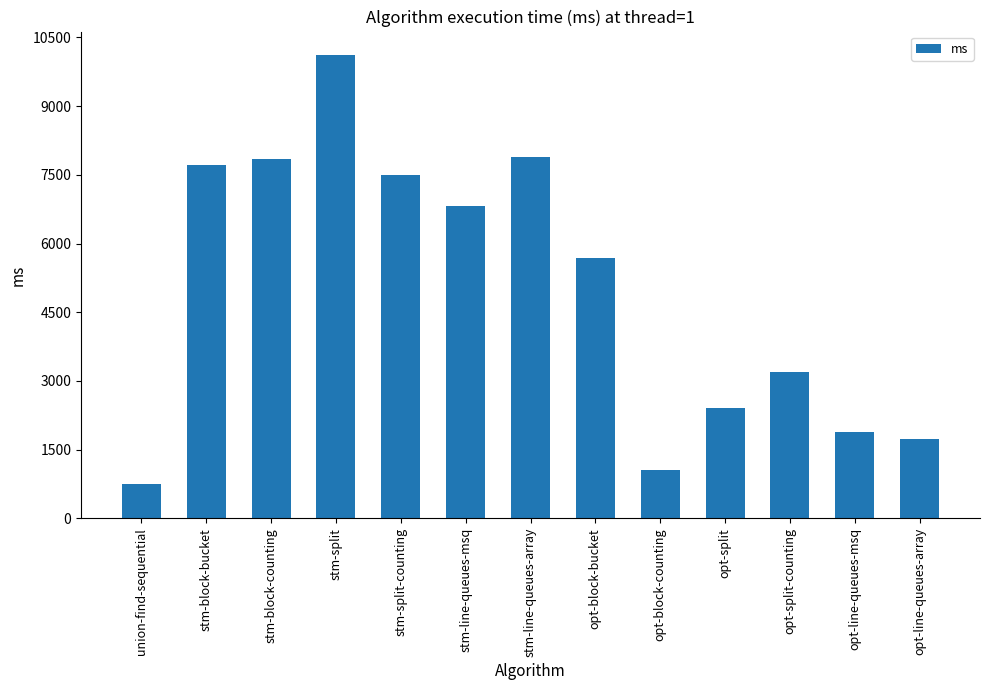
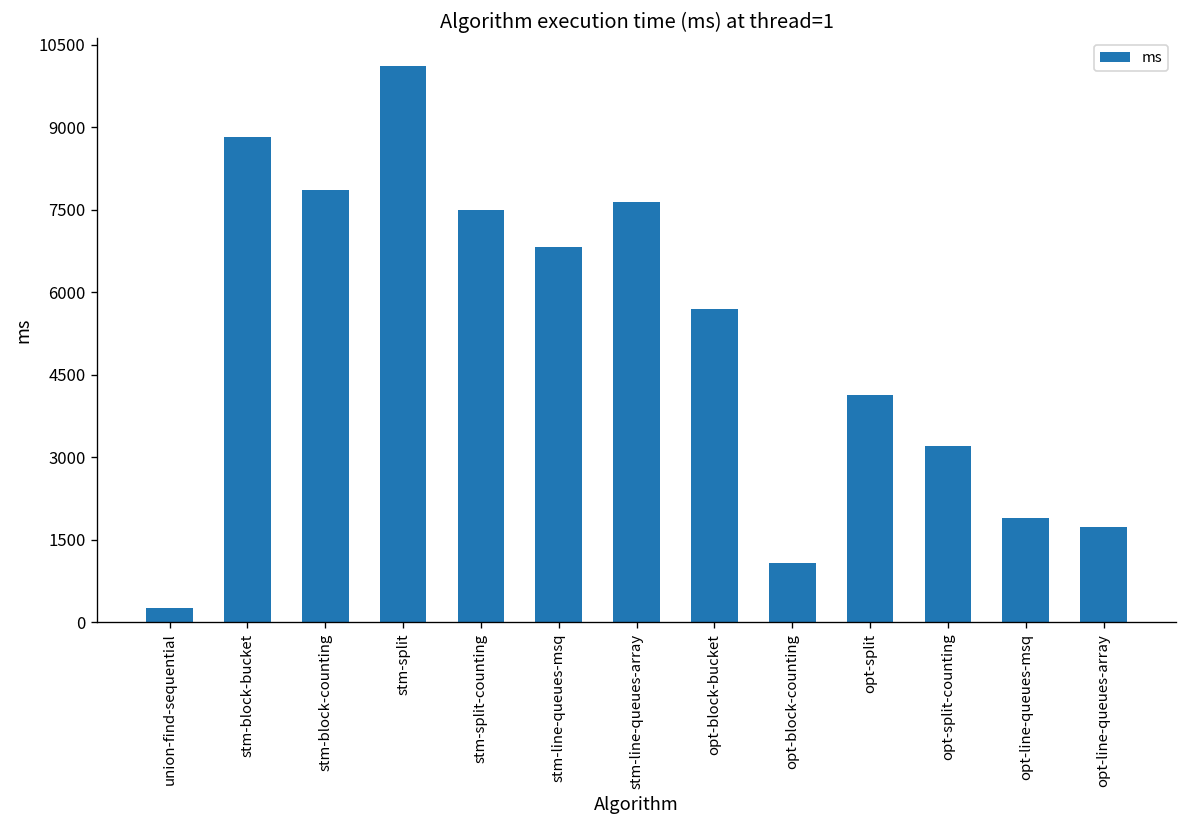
  {
-   "union-find-sequential": 800,
-   "stm-block-bucket": 7700,
+   "union-find-sequential": 300,
+   "stm-block-bucket": 8800,
    "stm-block-counting": 7900,
    "stm-split": 10100,
    "stm-split-counting": 7500,
    "stm-line-queues-msq": 6800,
-   "stm-line-queues-array": 7900,
+   "stm-line-queues-array": 7600,
    "opt-block-bucket": 5700,
    "opt-block-counting": 1100,
-   "opt-split": 2400,
+   "opt-split": 4100,
    "opt-split-counting": 3200,
    "opt-line-queues-msq": 1900,
    "opt-line-queues-array": 1700
  }
